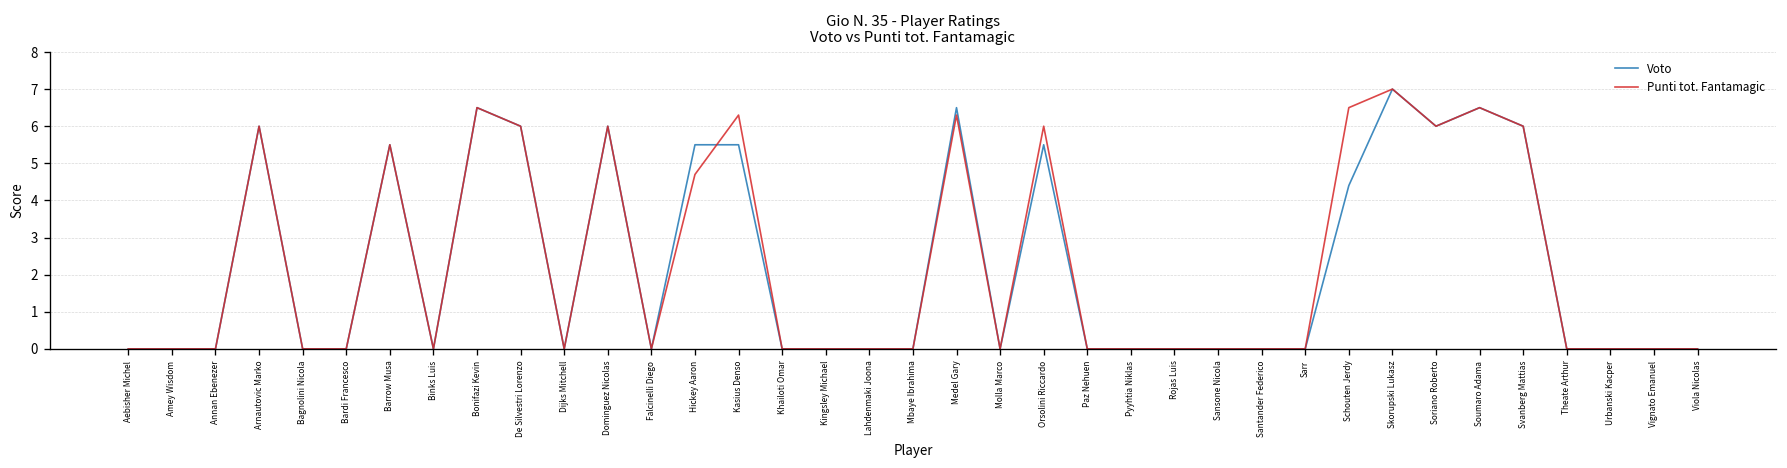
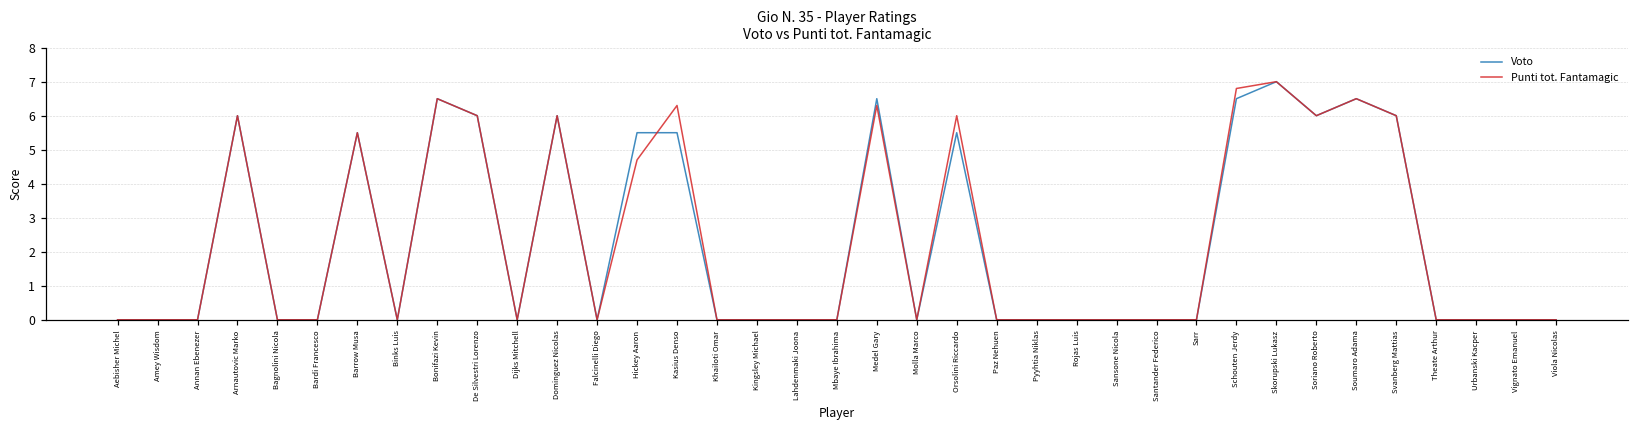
  {
    "Voto": {
      "Hickey Aaron": 5.5,
      "Kasius Denso": 5.5,
      "Medel Gary": 6.5,
      "Orsolini Riccardo": 5.5,
-     "Schouten Jerdy": 4.4
+     "Schouten Jerdy": 6.5
    },
    "Punti tot. Fantamagic": {
      "Hickey Aaron": 4.7,
      "Kasius Denso": 6.3,
      "Medel Gary": 6.3,
      "Orsolini Riccardo": 6.0,
-     "Schouten Jerdy": 6.5
+     "Schouten Jerdy": 6.8
    }
  }
